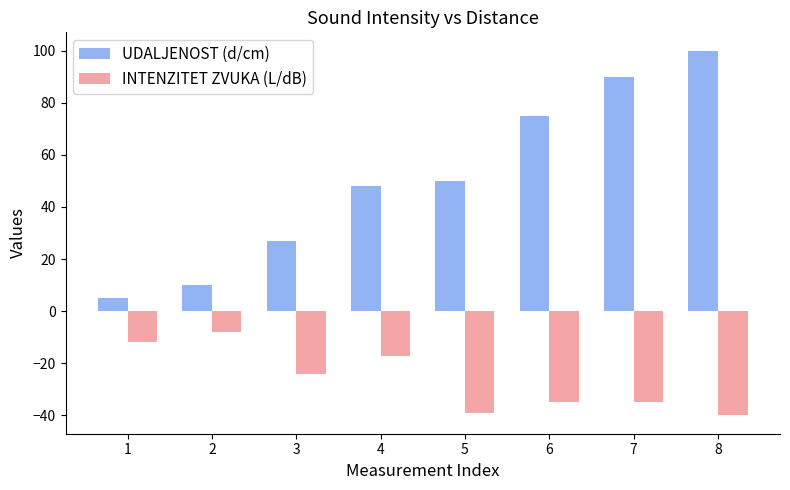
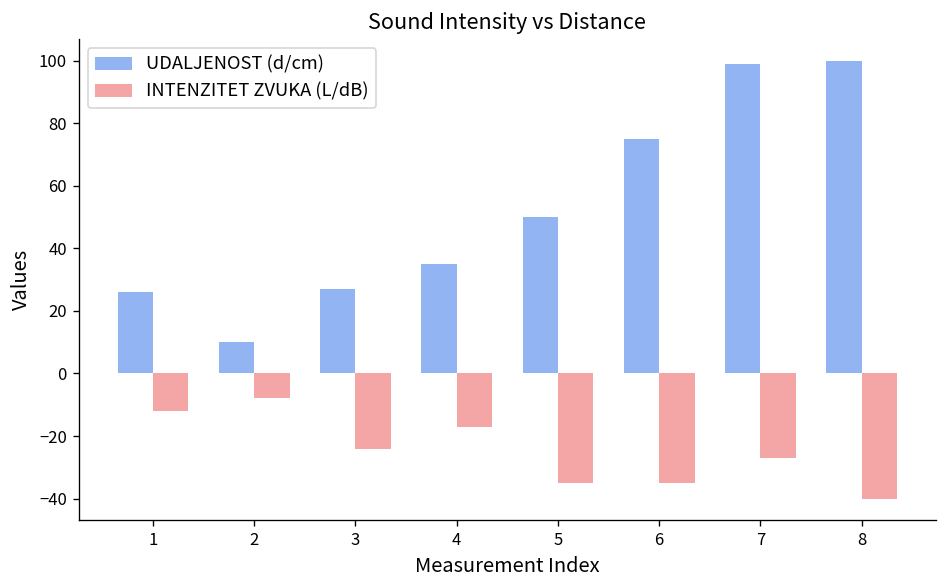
  {
    "UDALJENOST (d/cm)": {
-     "1": 5,
+     "1": 26,
      "2": 10,
      "3": 27,
-     "4": 48,
+     "4": 35,
      "5": 50,
      "6": 75,
-     "7": 90,
+     "7": 99,
      "8": 100
    },
    "INTENZITET ZVUKA (L/dB)": {
      "1": -12,
      "2": -8,
      "3": -24,
      "4": -17,
-     "5": -39,
+     "5": -35,
      "6": -35,
-     "7": -35,
+     "7": -27,
      "8": -40
    }
  }
